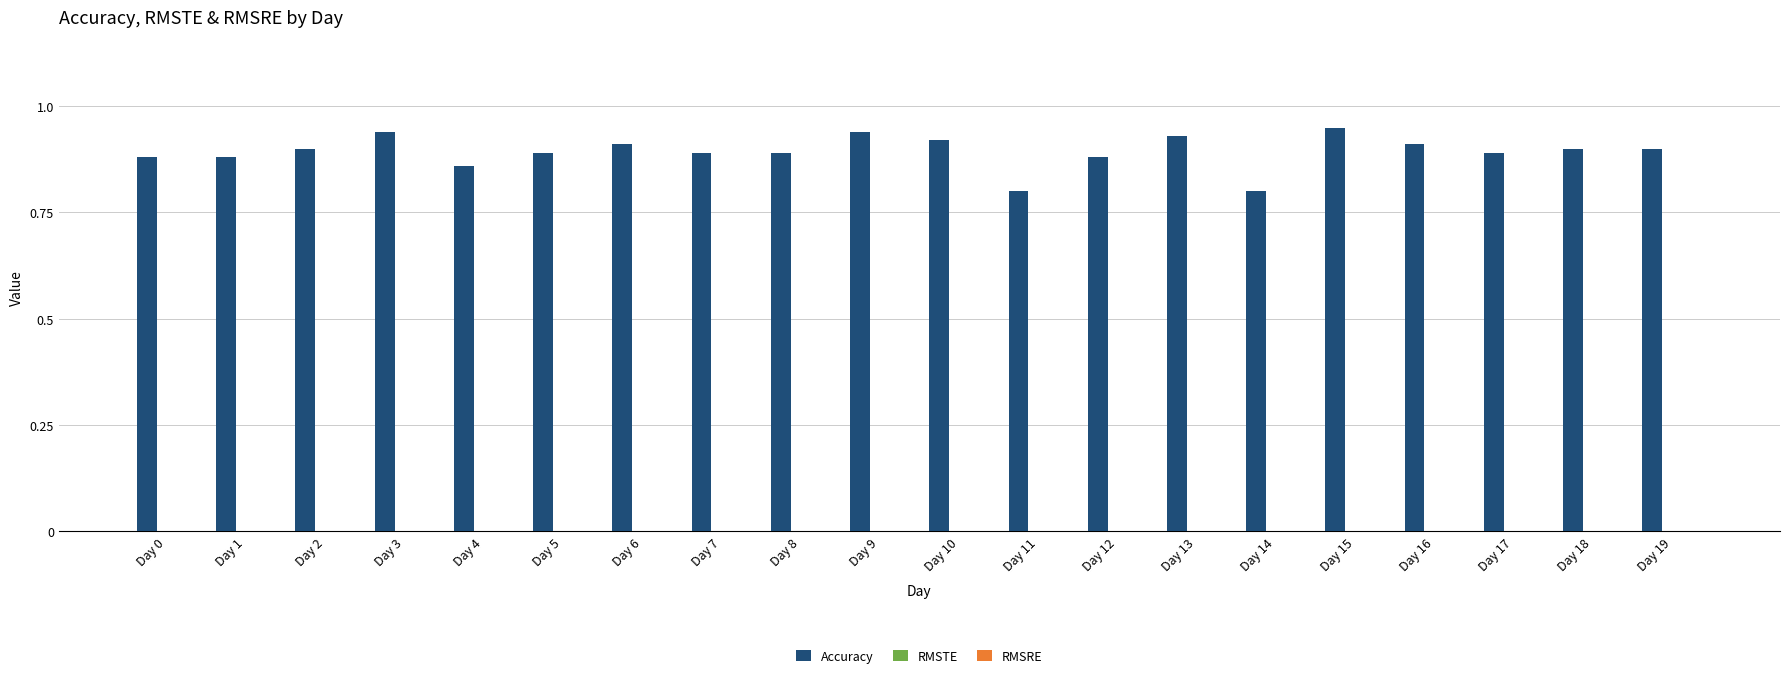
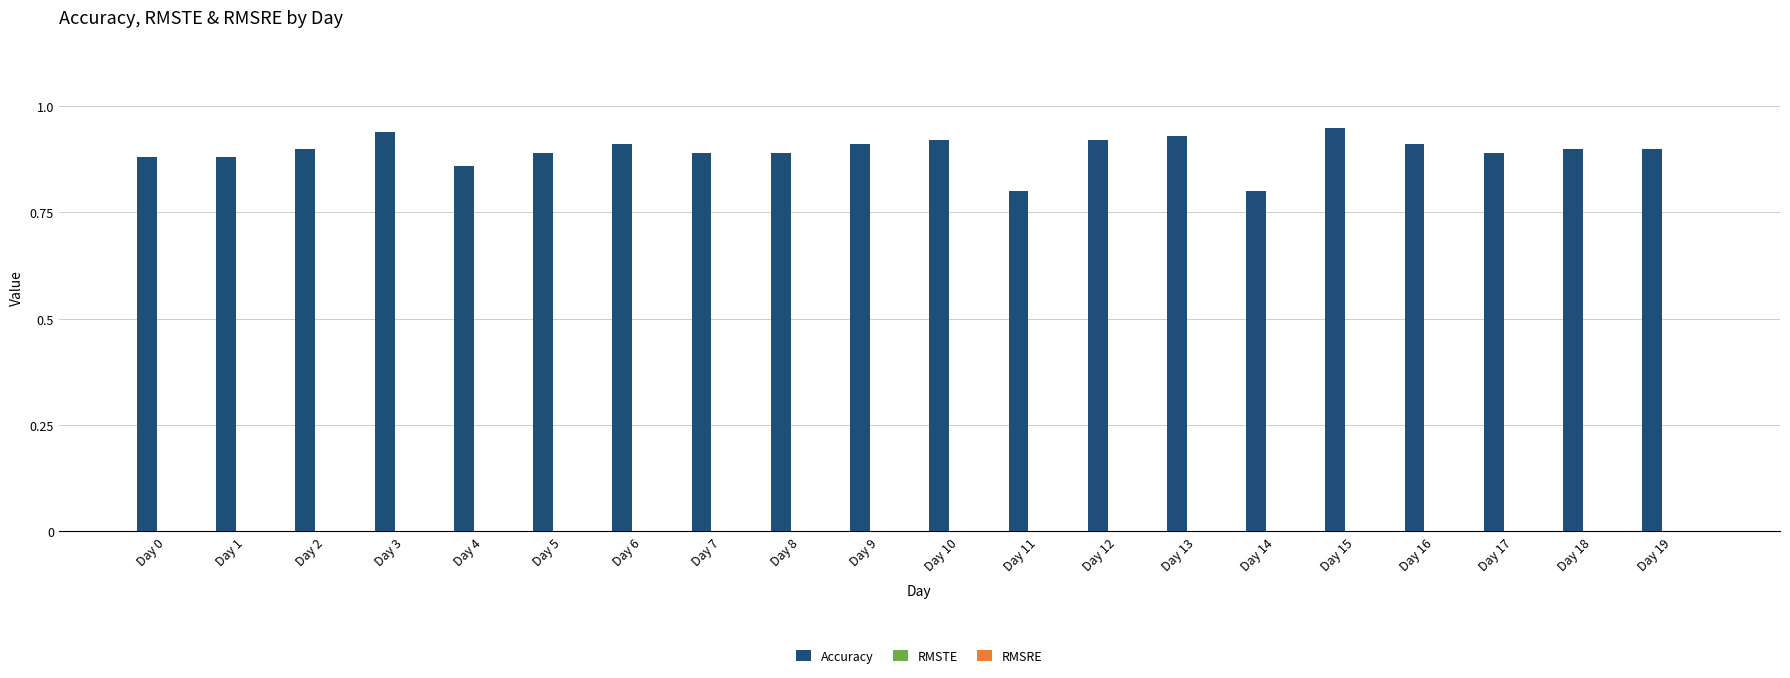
  {
    "Accuracy": {
      "Day 0": 0.88,
      "Day 1": 0.88,
      "Day 2": 0.90,
      "Day 3": 0.94,
      "Day 4": 0.86,
      "Day 5": 0.89,
      "Day 6": 0.91,
      "Day 7": 0.89,
      "Day 8": 0.89,
-     "Day 9": 0.94,
+     "Day 9": 0.91,
      "Day 10": 0.92,
      "Day 11": 0.80,
-     "Day 12": 0.88,
+     "Day 12": 0.92,
      "Day 13": 0.93,
      "Day 14": 0.80,
      "Day 15": 0.95,
      "Day 16": 0.91,
      "Day 17": 0.89,
      "Day 18": 0.90,
      "Day 19": 0.90
    },
    "RMSTE": {
      "Day 0": 0.00,
      "Day 1": 0.00,
      "Day 2": 0.00,
      "Day 3": 0.00,
      "Day 4": 0.00,
      "Day 5": 0.00,
      "Day 6": 0.00,
      "Day 7": 0.00,
      "Day 8": 0.00,
      "Day 9": 0.00,
      "Day 10": 0.00,
      "Day 11": 0.00,
      "Day 12": 0.00,
      "Day 13": 0.00,
      "Day 14": 0.00,
      "Day 15": 0.00,
      "Day 16": 0.00,
      "Day 17": 0.00,
      "Day 18": 0.00,
      "Day 19": 0.00
    },
    "RMSRE": {
      "Day 0": 0.00,
      "Day 1": 0.00,
      "Day 2": 0.00,
      "Day 3": 0.00,
      "Day 4": 0.00,
      "Day 5": 0.00,
      "Day 6": 0.00,
      "Day 7": 0.00,
      "Day 8": 0.00,
      "Day 9": 0.00,
      "Day 10": 0.00,
      "Day 11": 0.00,
      "Day 12": 0.00,
      "Day 13": 0.00,
      "Day 14": 0.00,
      "Day 15": 0.00,
      "Day 16": 0.00,
      "Day 17": 0.00,
      "Day 18": 0.00,
      "Day 19": 0.00
    }
  }
